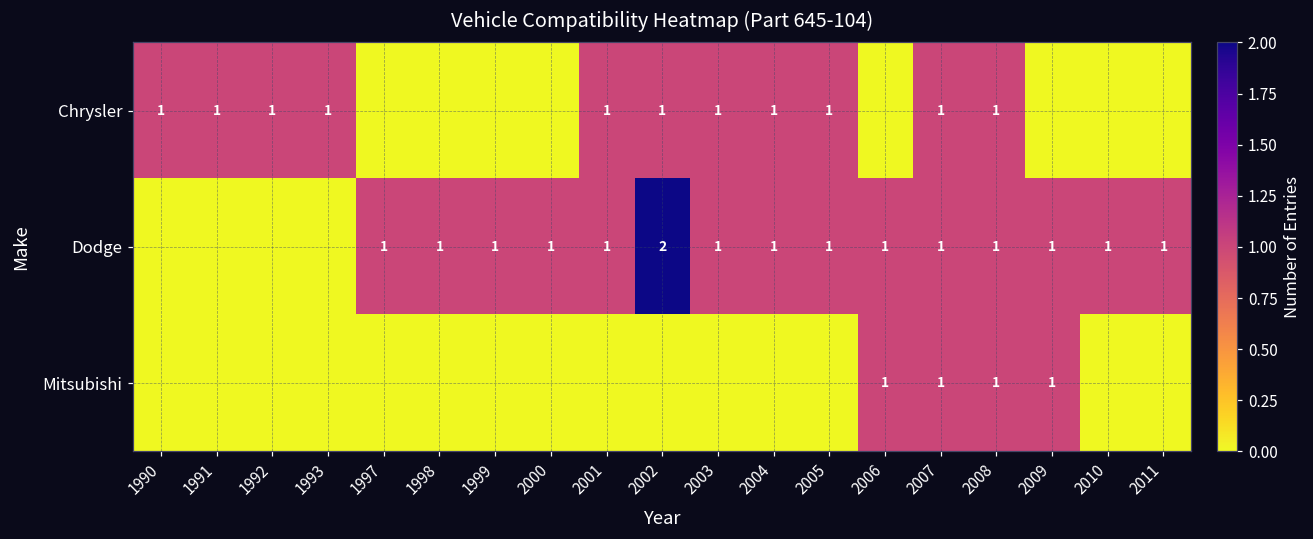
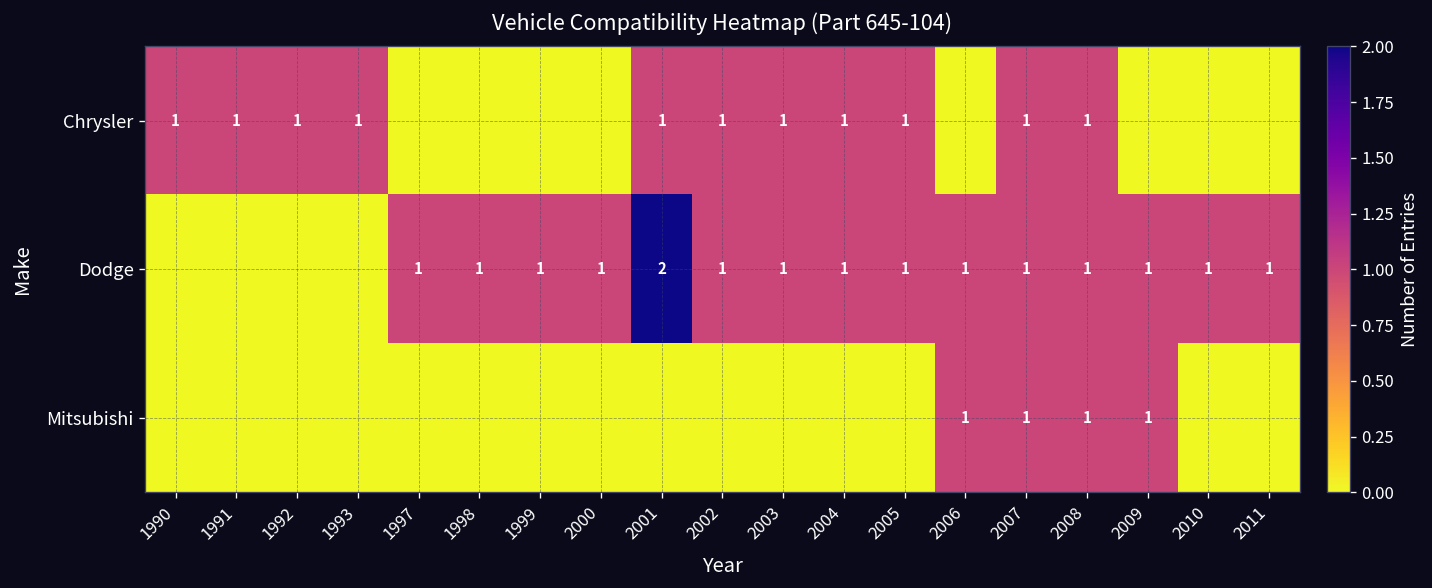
  {
    "Chrysler": {
      "1990": 1,
      "1991": 1,
      "1992": 1,
      "1993": 1,
      "2001": 1,
      "2002": 1,
      "2003": 1,
      "2004": 1,
      "2005": 1,
      "2007": 1,
      "2008": 1
    },
    "Dodge": {
      "1997": 1,
      "1998": 1,
      "1999": 1,
      "2000": 1,
-     "2001": 1,
-     "2002": 2,
+     "2001": 2,
+     "2002": 1,
      "2003": 1,
      "2004": 1,
      "2005": 1,
      "2006": 1,
      "2007": 1,
      "2008": 1,
      "2009": 1,
      "2010": 1,
      "2011": 1
    },
    "Mitsubishi": {
      "2006": 1,
      "2007": 1,
      "2008": 1,
      "2009": 1
    }
  }
